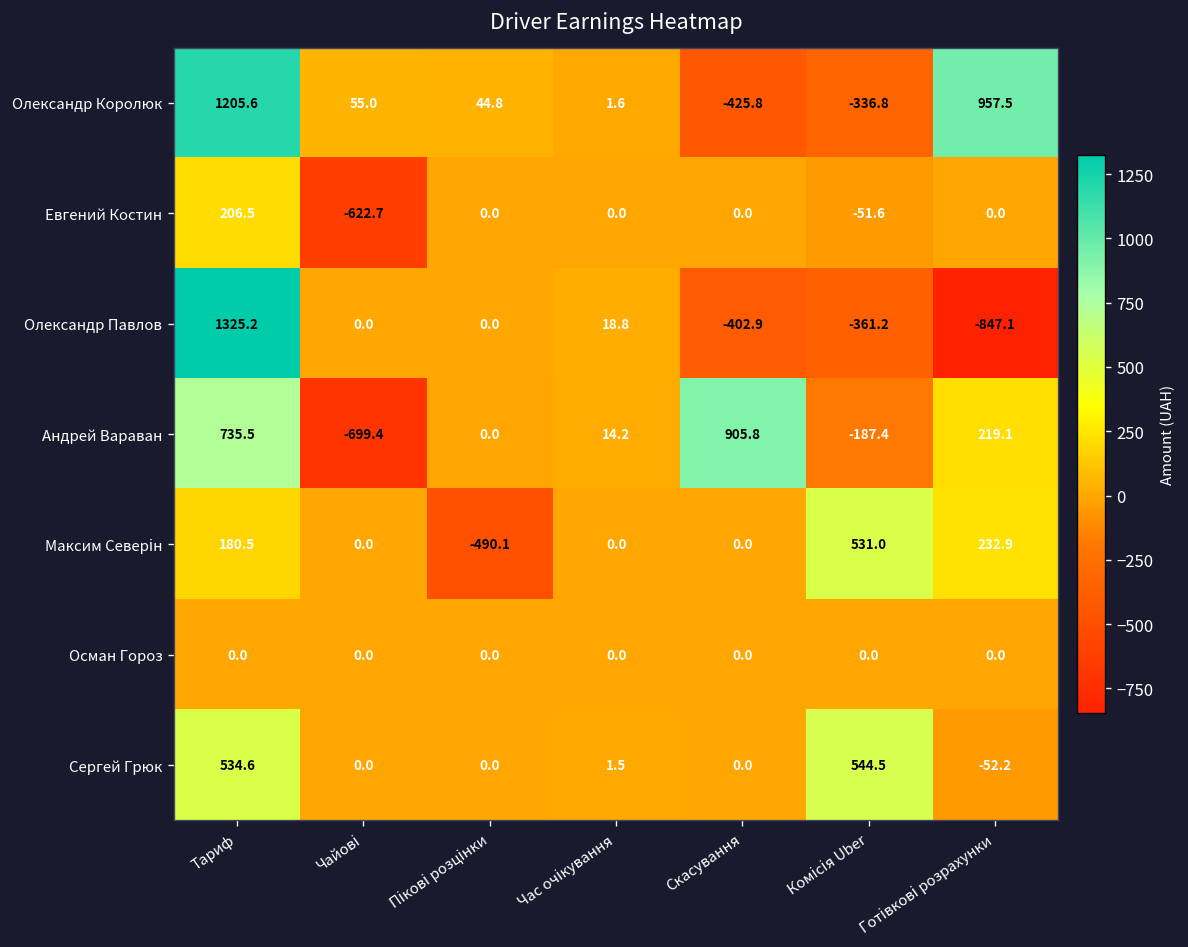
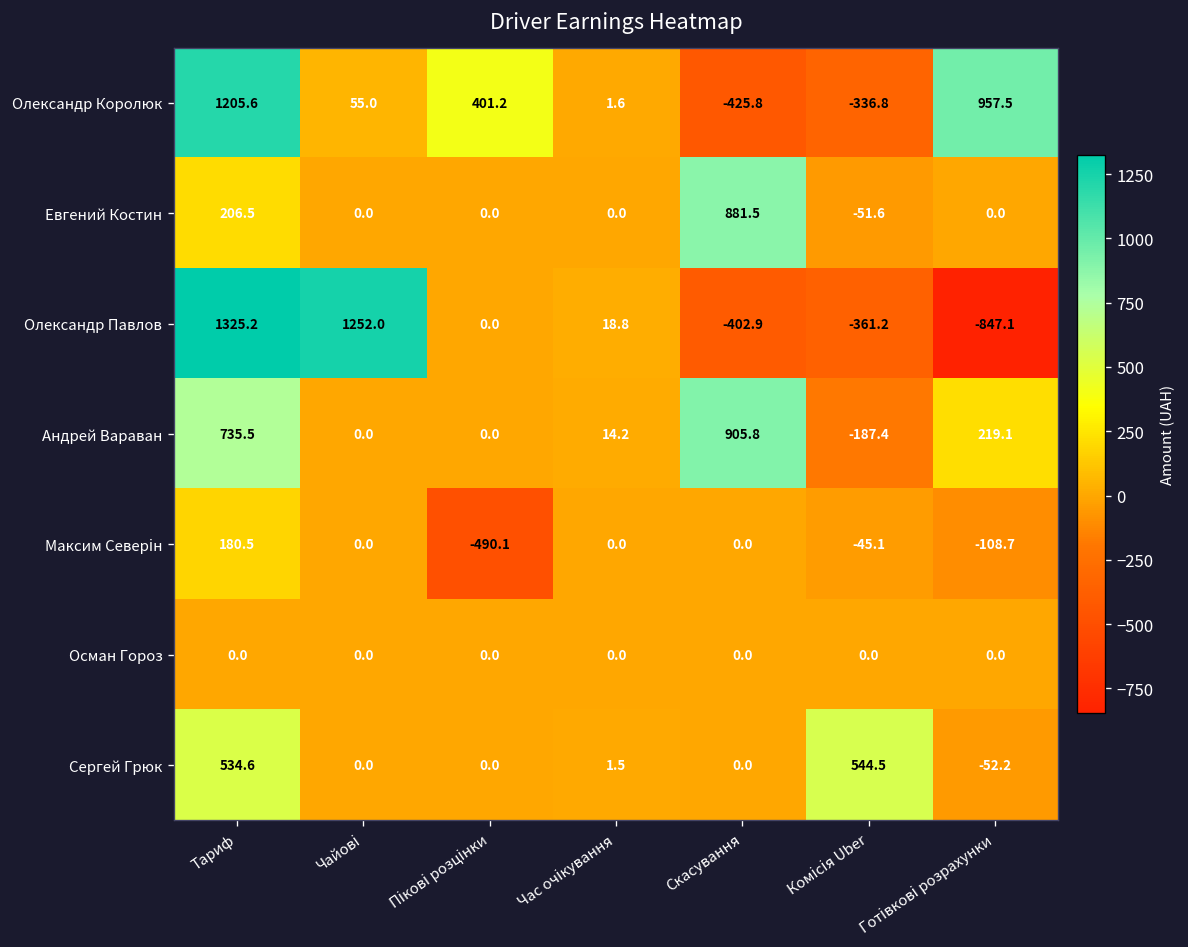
  {
    "Олександр Королюк": {
      "Тариф": 1205.6,
      "Чайові": 55.0,
-     "Пікові розцінки": 44.8,
+     "Пікові розцінки": 401.2,
      "Час очікування": 1.6,
      "Скасування": -425.8,
      "Комісія Uber": -336.8,
      "Готівкові розрахунки": 957.5
    },
    "Евгений Костин": {
      "Тариф": 206.5,
-     "Чайові": -622.7,
+     "Чайові": 0.0,
      "Пікові розцінки": 0.0,
      "Час очікування": 0.0,
-     "Скасування": 0.0,
+     "Скасування": 881.5,
      "Комісія Uber": -51.6,
      "Готівкові розрахунки": 0.0
    },
    "Олександр Павлов": {
      "Тариф": 1325.2,
-     "Чайові": 0.0,
+     "Чайові": 1252.0,
      "Пікові розцінки": 0.0,
      "Час очікування": 18.8,
      "Скасування": -402.9,
      "Комісія Uber": -361.2,
      "Готівкові розрахунки": -847.1
    },
    "Андрей Вараван": {
      "Тариф": 735.5,
-     "Чайові": -699.4,
+     "Чайові": 0.0,
      "Пікові розцінки": 0.0,
      "Час очікування": 14.2,
      "Скасування": 905.8,
      "Комісія Uber": -187.4,
      "Готівкові розрахунки": 219.1
    },
    "Максим Северін": {
      "Тариф": 180.5,
      "Чайові": 0.0,
      "Пікові розцінки": -490.1,
      "Час очікування": 0.0,
      "Скасування": 0.0,
-     "Комісія Uber": 531.0,
-     "Готівкові розрахунки": 232.9
+     "Комісія Uber": -45.1,
+     "Готівкові розрахунки": -108.7
    },
    "Осман Гороз": {
      "Тариф": 0.0,
      "Чайові": 0.0,
      "Пікові розцінки": 0.0,
      "Час очікування": 0.0,
      "Скасування": 0.0,
      "Комісія Uber": 0.0,
      "Готівкові розрахунки": 0.0
    },
    "Сергей Грюк": {
      "Тариф": 534.6,
      "Чайові": 0.0,
      "Пікові розцінки": 0.0,
      "Час очікування": 1.5,
      "Скасування": 0.0,
      "Комісія Uber": 544.5,
      "Готівкові розрахунки": -52.2
    }
  }
